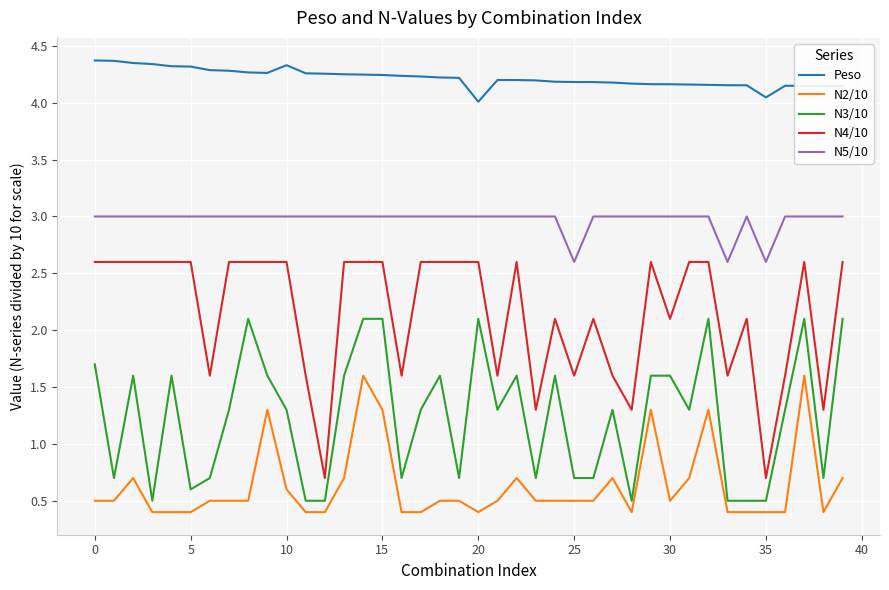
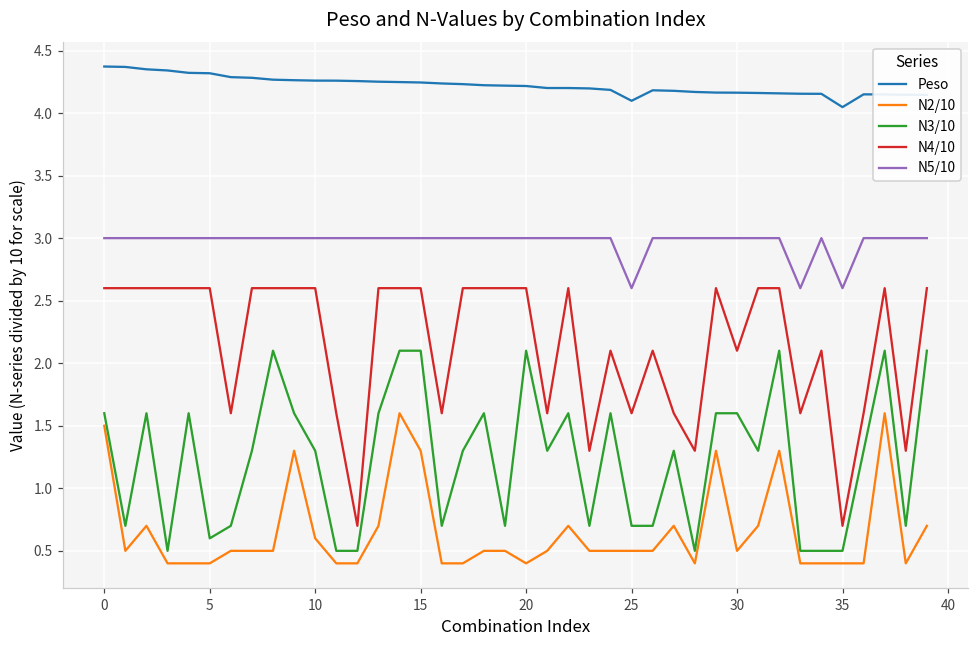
  {
    "Peso": {
      "0": 4.37,
      "5": 4.32,
-     "10": 4.33,
+     "10": 4.26,
      "15": 4.24,
-     "20": 4.01,
-     "25": 4.18,
+     "20": 4.22,
+     "25": 4.10,
      "30": 4.16,
      "35": 4.05
    },
    "N2/10": {
-     "0": 0.50,
+     "0": 1.50,
      "5": 0.40,
      "10": 0.60,
      "15": 1.30,
      "20": 0.40,
      "25": 0.50,
      "30": 0.50,
      "35": 0.40
    },
    "N3/10": {
-     "0": 1.70,
+     "0": 1.60,
      "5": 0.60,
      "10": 1.30,
      "15": 2.10,
      "20": 2.10,
      "25": 0.70,
      "30": 1.60,
      "35": 0.50
    },
    "N4/10": {
      "0": 2.60,
      "5": 2.60,
      "10": 2.60,
      "15": 2.60,
      "20": 2.60,
      "25": 1.60,
      "30": 2.10,
      "35": 0.70
    },
    "N5/10": {
      "0": 3.00,
      "5": 3.00,
      "10": 3.00,
      "15": 3.00,
      "20": 3.00,
      "25": 2.60,
      "30": 3.00,
      "35": 2.60
    }
  }
